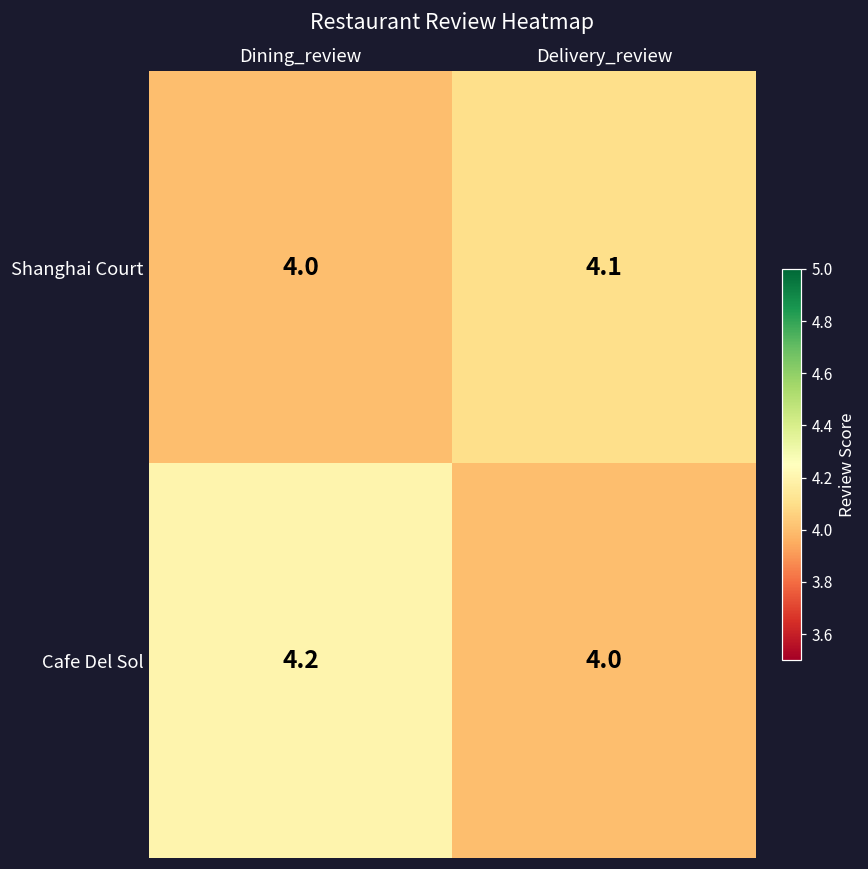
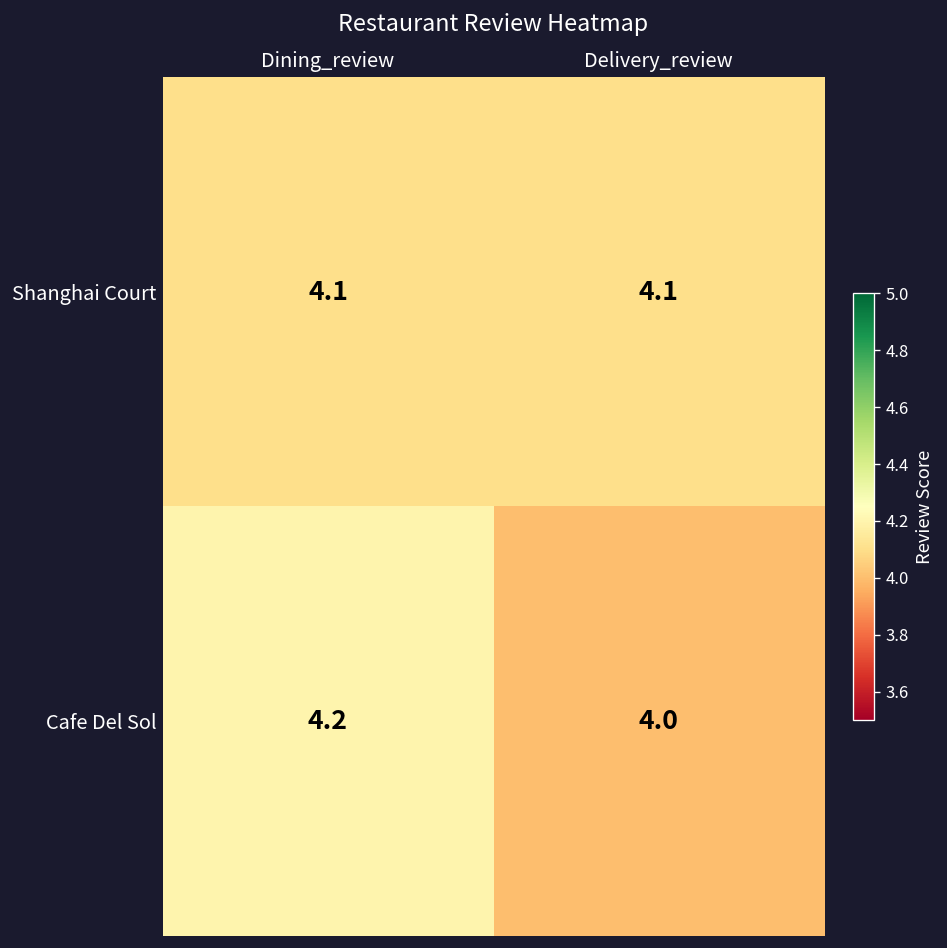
  {
    "Shanghai Court": {
-     "Dining_review": 4.0,
+     "Dining_review": 4.1,
      "Delivery_review": 4.1
    },
    "Cafe Del Sol": {
      "Dining_review": 4.2,
      "Delivery_review": 4.0
    }
  }
